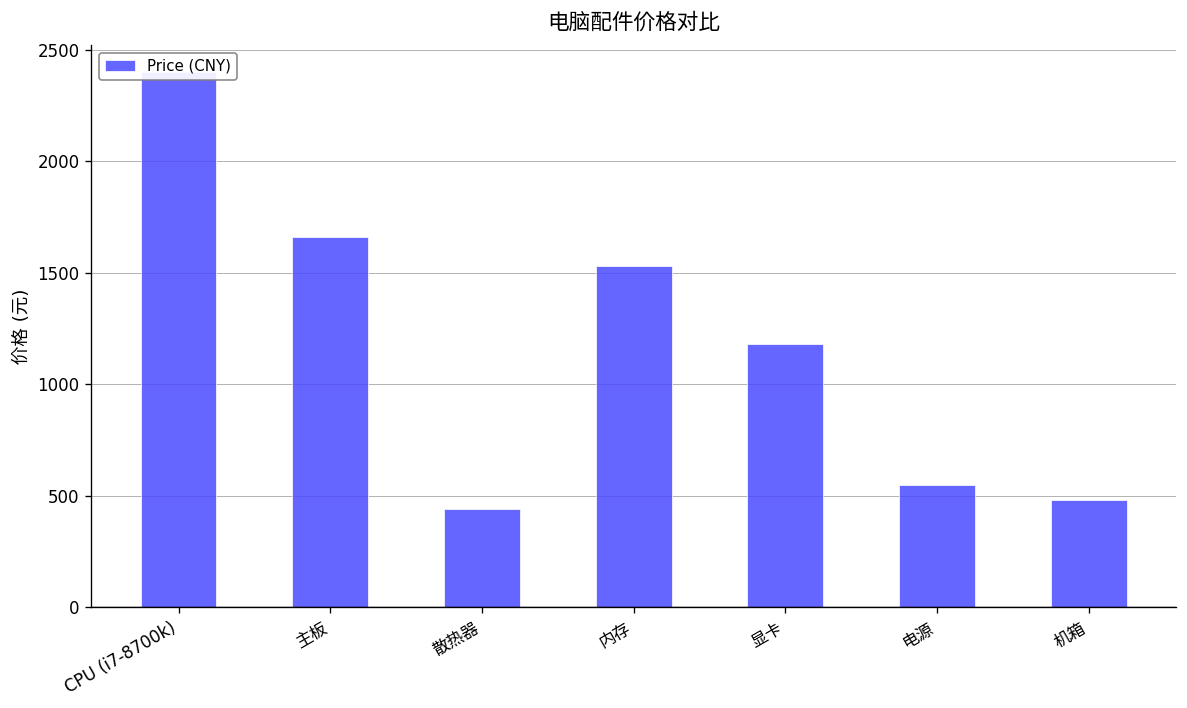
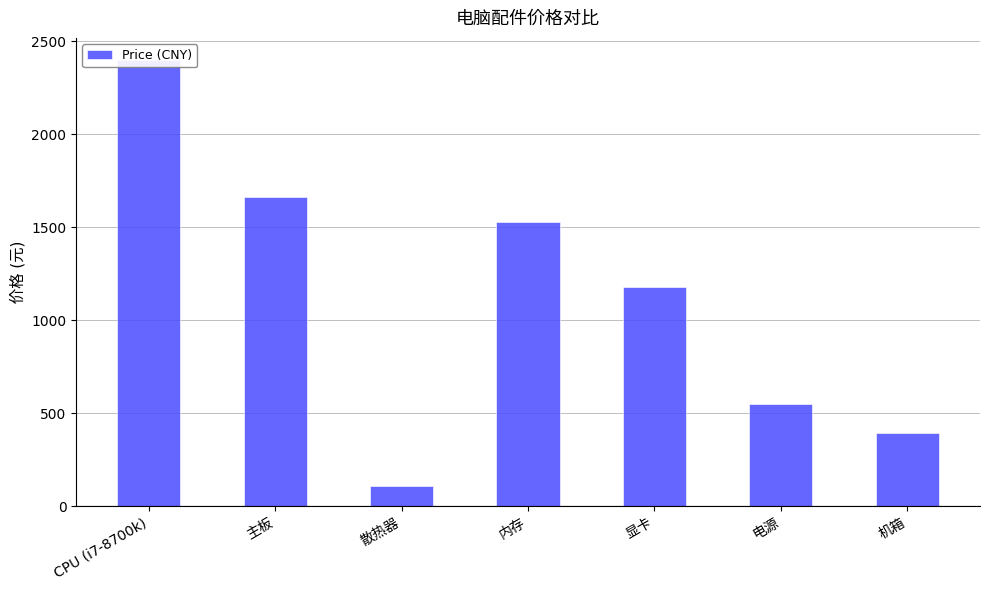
  {
    "主板": 1660,
-   "散热器": 440,
+   "散热器": 110,
    "内存": 1530,
    "显卡": 1180,
    "电源": 550,
-   "机箱": 480
+   "机箱": 390
  }
